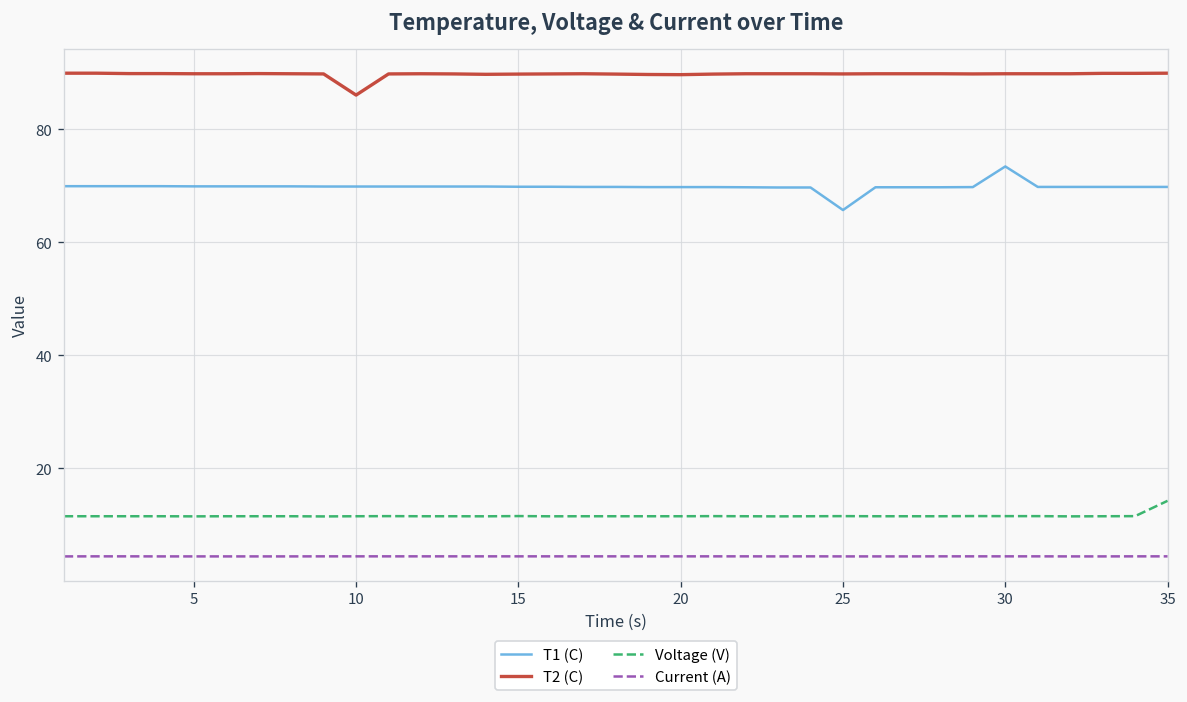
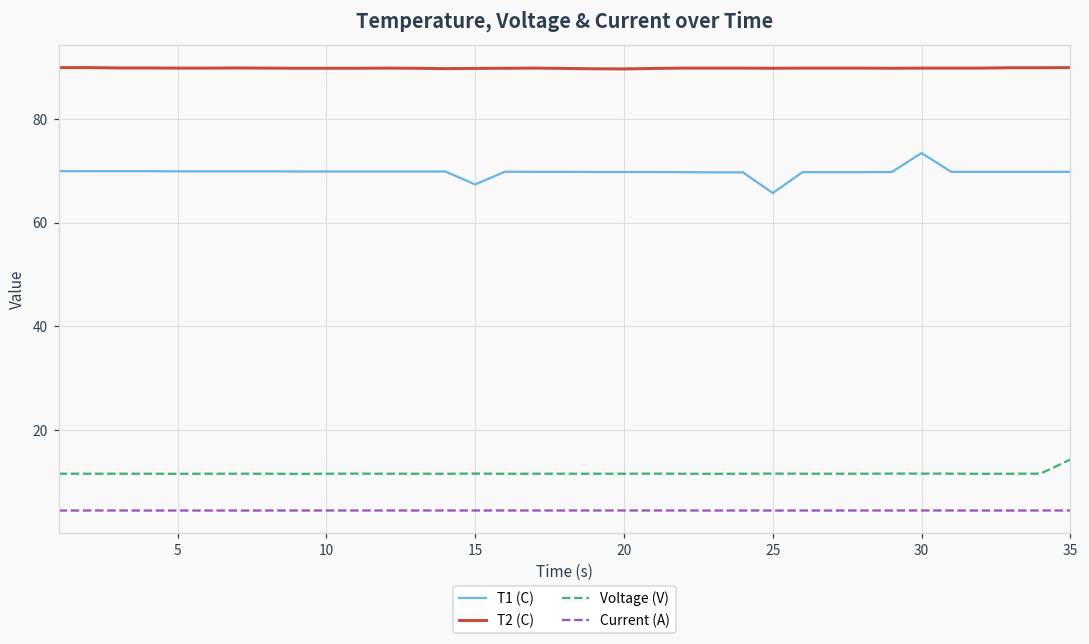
  {
    "T1 (C)": {
      "5": 70,
      "10": 70,
-     "15": 70,
+     "15": 67,
      "20": 70,
      "25": 66,
      "30": 73,
      "35": 70
    },
    "T2 (C)": {
      "5": 90,
-     "10": 86,
+     "10": 90,
      "15": 90,
      "20": 90,
      "25": 90,
      "30": 90,
      "35": 90
    },
    "Voltage (V)": {
      "5": 12,
      "10": 12,
      "15": 12,
      "20": 12,
      "25": 12,
      "30": 12,
      "35": 14
    },
    "Current (A)": {
      "5": 4,
      "10": 4,
      "15": 4,
      "20": 4,
      "25": 4,
      "30": 4,
      "35": 4
    }
  }
